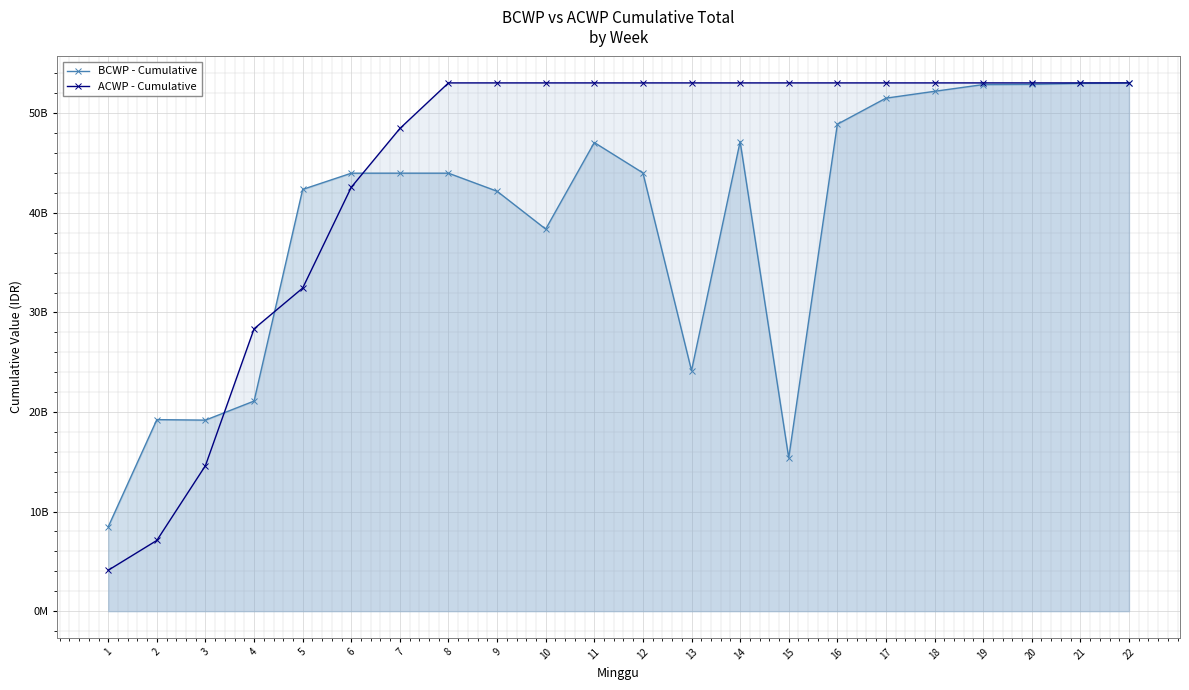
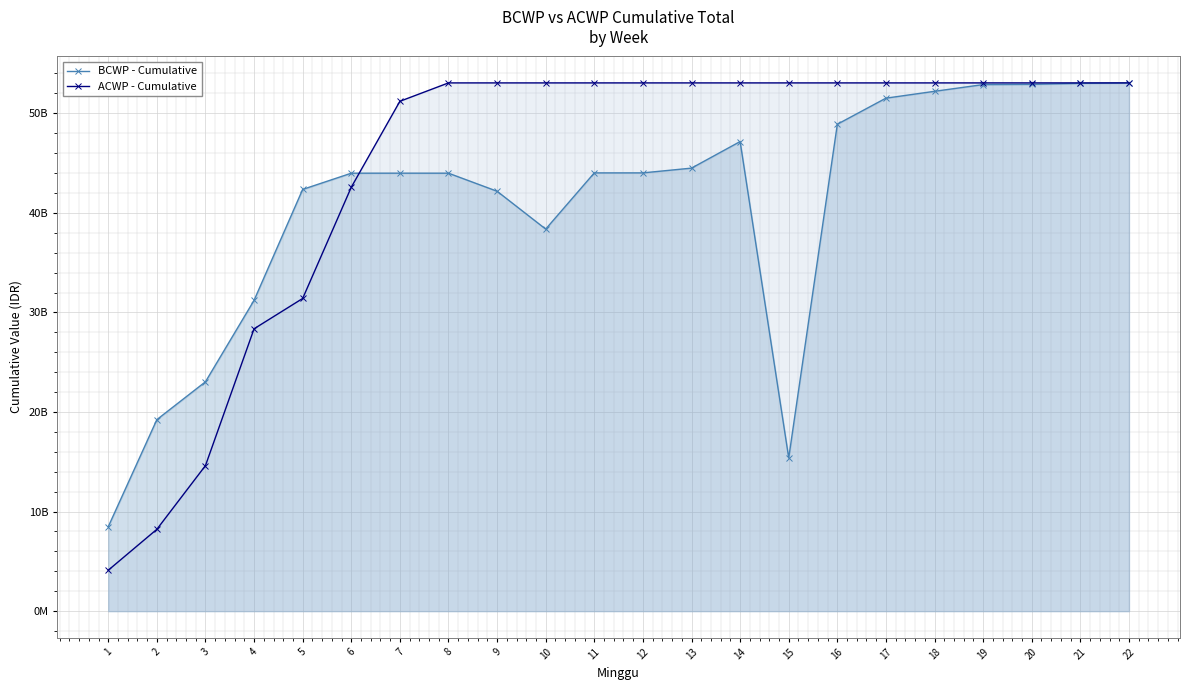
  {
    "BCWP - Cumulative": {
      "1": 8000000000,
      "2": 19000000000,
-     "3": 19000000000,
-     "4": 21000000000,
+     "3": 23000000000,
+     "4": 31000000000,
      "5": 42000000000,
      "6": 44000000000,
      "7": 44000000000,
      "8": 44000000000,
      "9": 42000000000,
      "10": 38000000000,
-     "11": 47000000000,
+     "11": 44000000000,
      "12": 44000000000,
-     "13": 24000000000,
+     "13": 44000000000,
      "14": 47000000000,
      "15": 15000000000,
      "16": 49000000000,
      "17": 52000000000,
      "18": 52000000000
    },
    "ACWP - Cumulative": {
      "1": 4000000000,
-     "2": 7000000000,
+     "2": 8000000000,
      "3": 15000000000,
      "4": 28000000000,
-     "5": 32000000000,
+     "5": 31000000000,
      "6": 43000000000,
-     "7": 48000000000,
+     "7": 51000000000,
      "8": 53000000000,
      "9": 53000000000,
      "10": 53000000000,
      "11": 53000000000,
      "12": 53000000000,
      "13": 53000000000,
      "14": 53000000000,
      "15": 53000000000,
      "16": 53000000000,
      "17": 53000000000,
      "18": 53000000000
    }
  }
